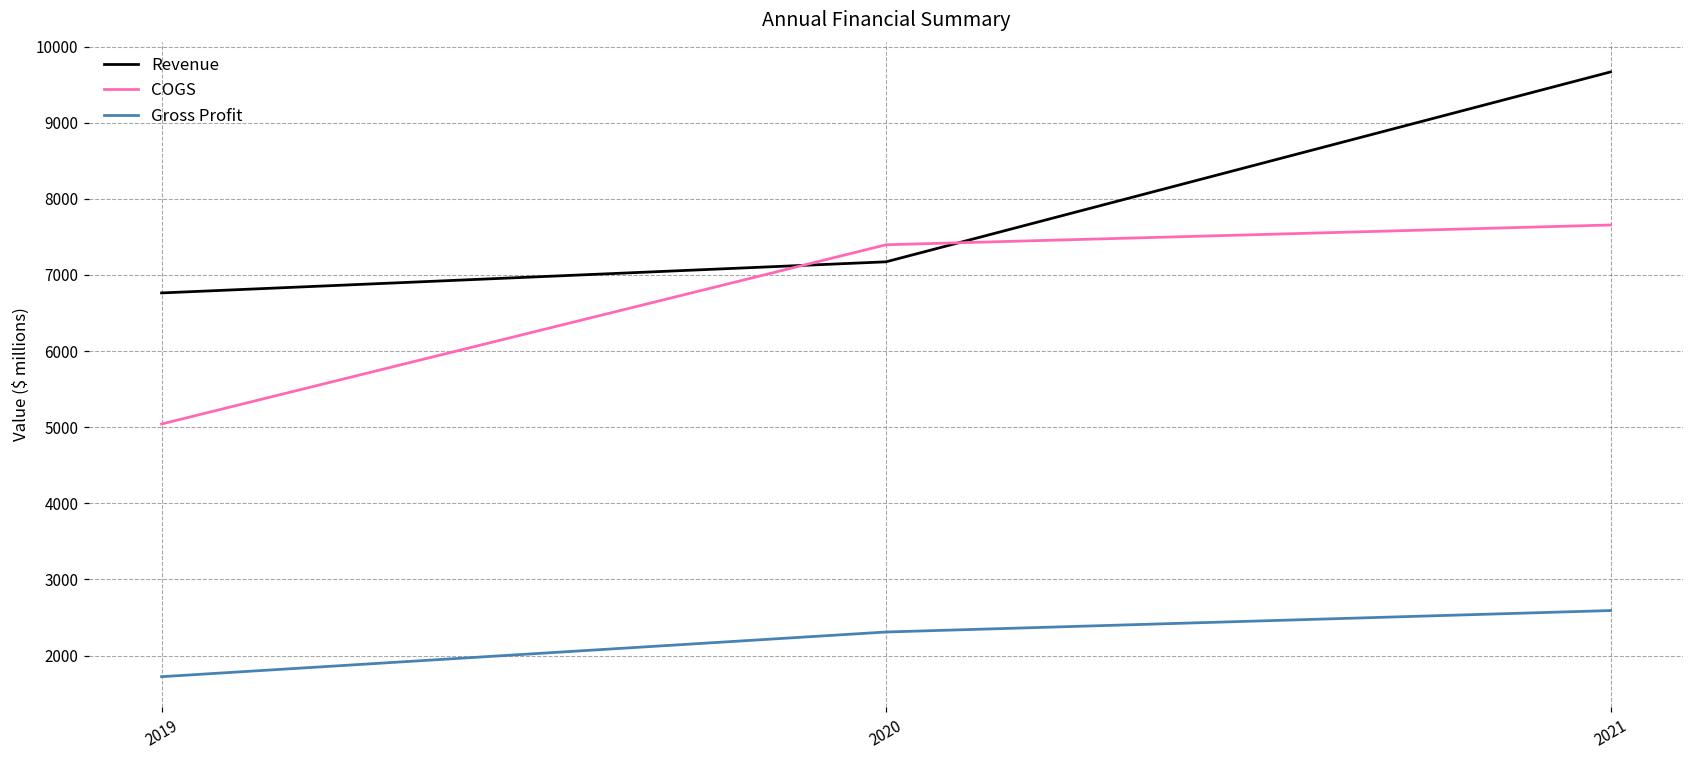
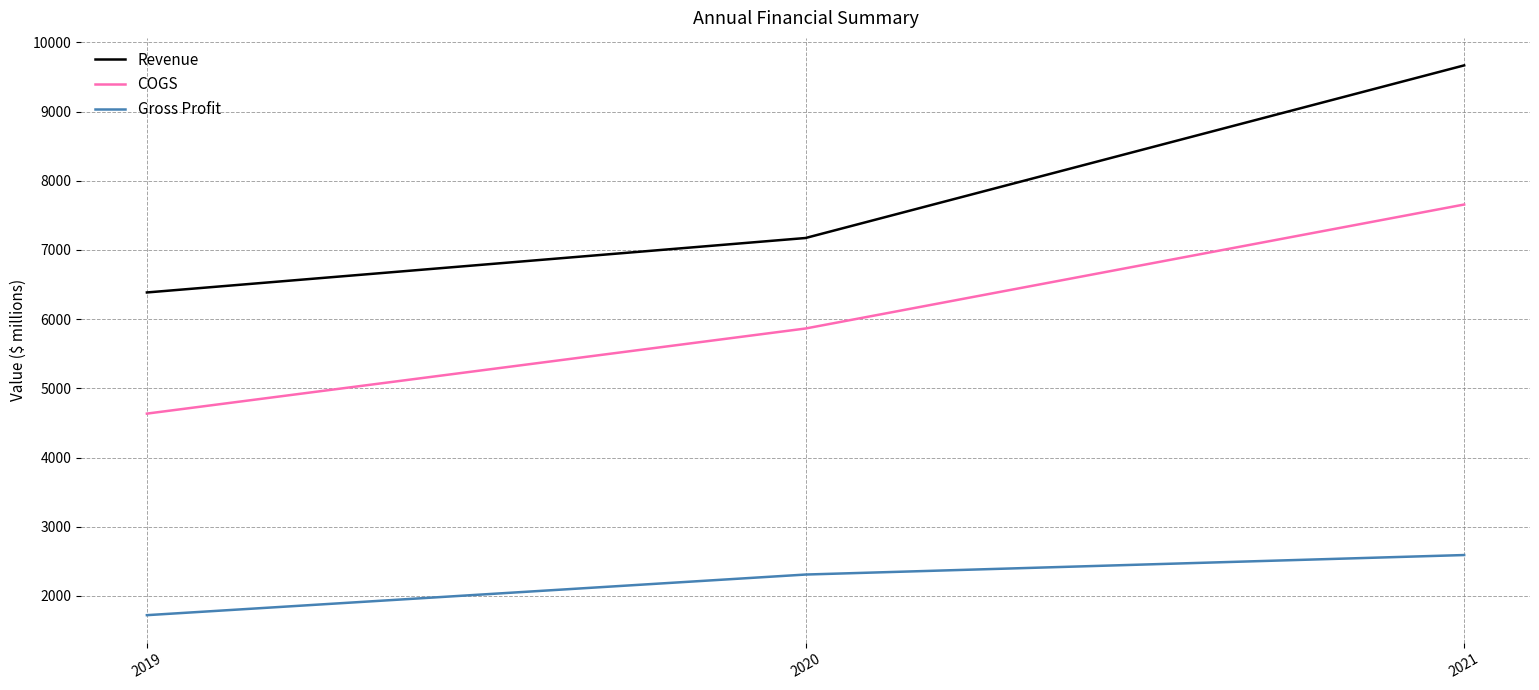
  {
    "Revenue": {
-     "2019": 6800,
+     "2019": 6400,
      "2020": 7200,
      "2021": 9700
    },
    "COGS": {
-     "2019": 5000,
-     "2020": 7400,
+     "2019": 4600,
+     "2020": 5900,
      "2021": 7700
    },
    "Gross Profit": {
      "2019": 1700,
      "2020": 2300,
      "2021": 2600
    }
  }
